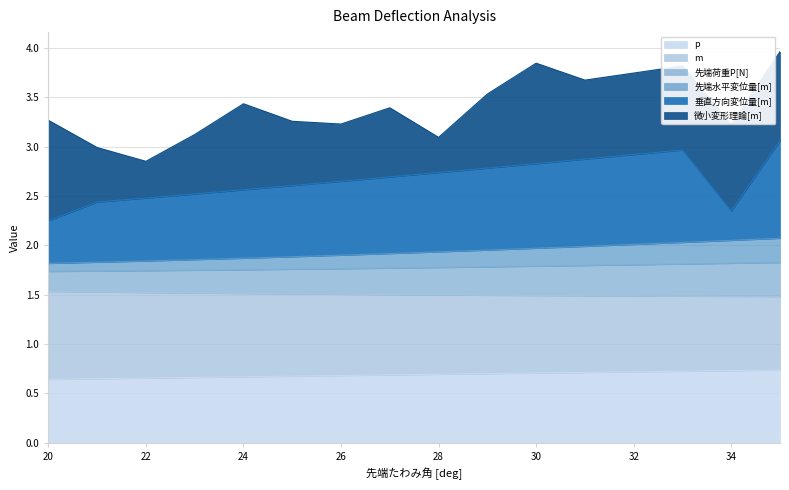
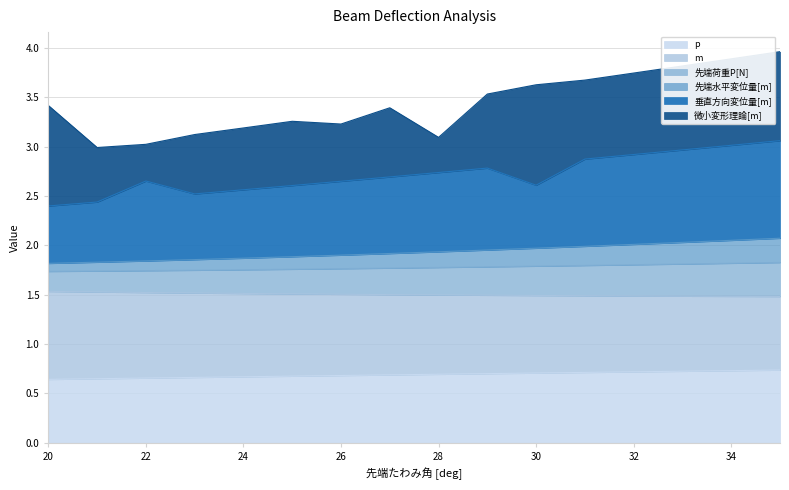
  {
    "垂直方向変位量[m]": {
-     "20": 0.4,
-     "22": 0.6,
+     "20": 0.6,
+     "22": 0.8,
      "24": 0.7,
      "26": 0.7,
      "28": 0.8,
-     "30": 0.9,
+     "30": 0.6,
      "32": 0.9,
-     "34": 0.3
+     "34": 1.0
    },
    "微小変形理論[m]": {
      "20": 1.0,
      "22": 0.4,
-     "24": 0.9,
+     "24": 0.6,
      "26": 0.6,
      "28": 0.4,
      "30": 1.0,
      "32": 0.8
    }
  }
